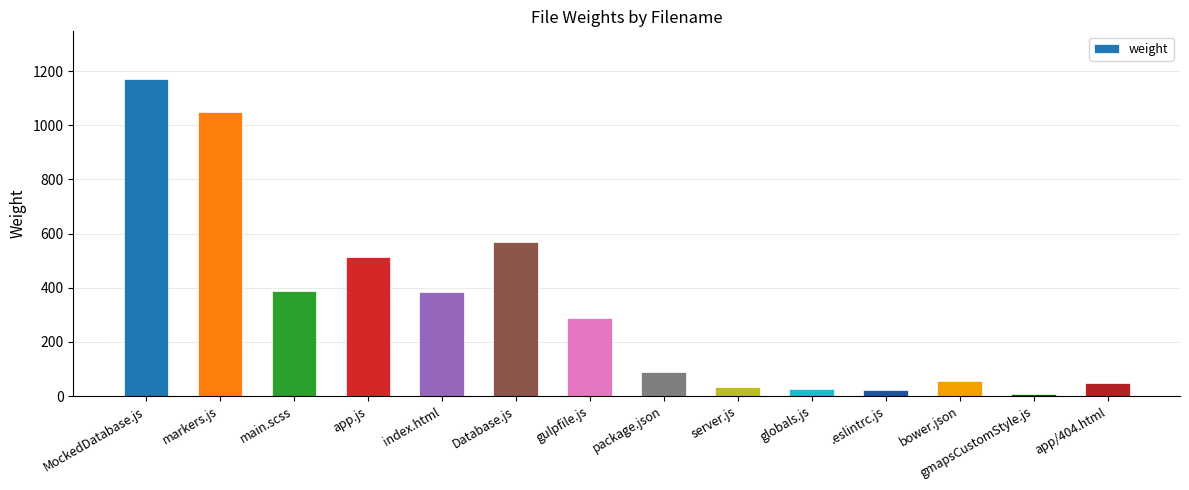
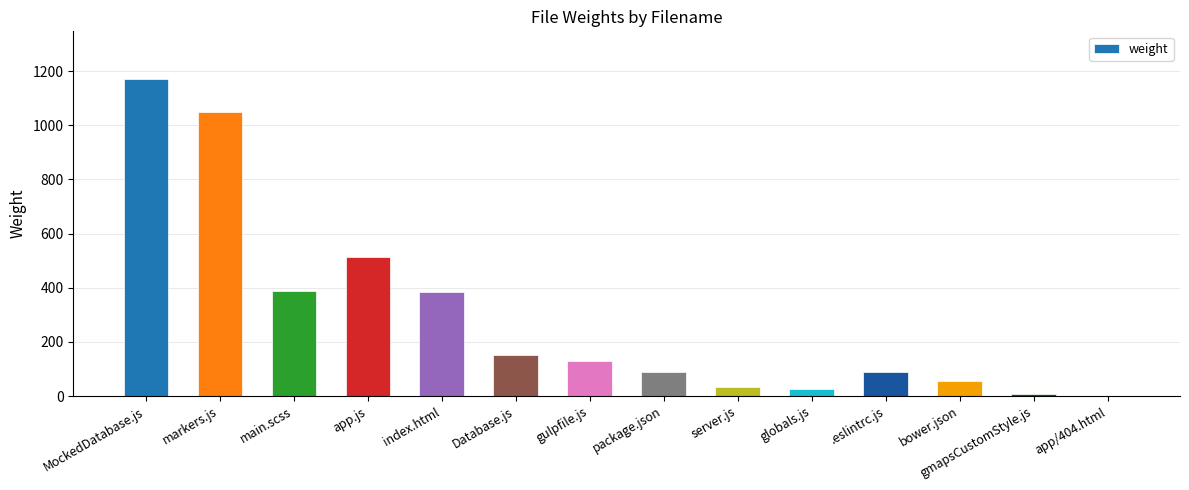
  {
    "MockedDatabase.js": 1170,
    "markers.js": 1050,
    "main.scss": 390,
    "app.js": 510,
    "index.html": 390,
-   "Database.js": 570,
-   "gulpfile.js": 290,
+   "Database.js": 150,
+   "gulpfile.js": 130,
    "package.json": 90,
    "server.js": 30,
    "globals.js": 30,
-   ".eslintrc.js": 20,
+   ".eslintrc.js": 90,
    "bower.json": 50,
-   "app/404.html": 50
+   "app/404.html": 0
  }
